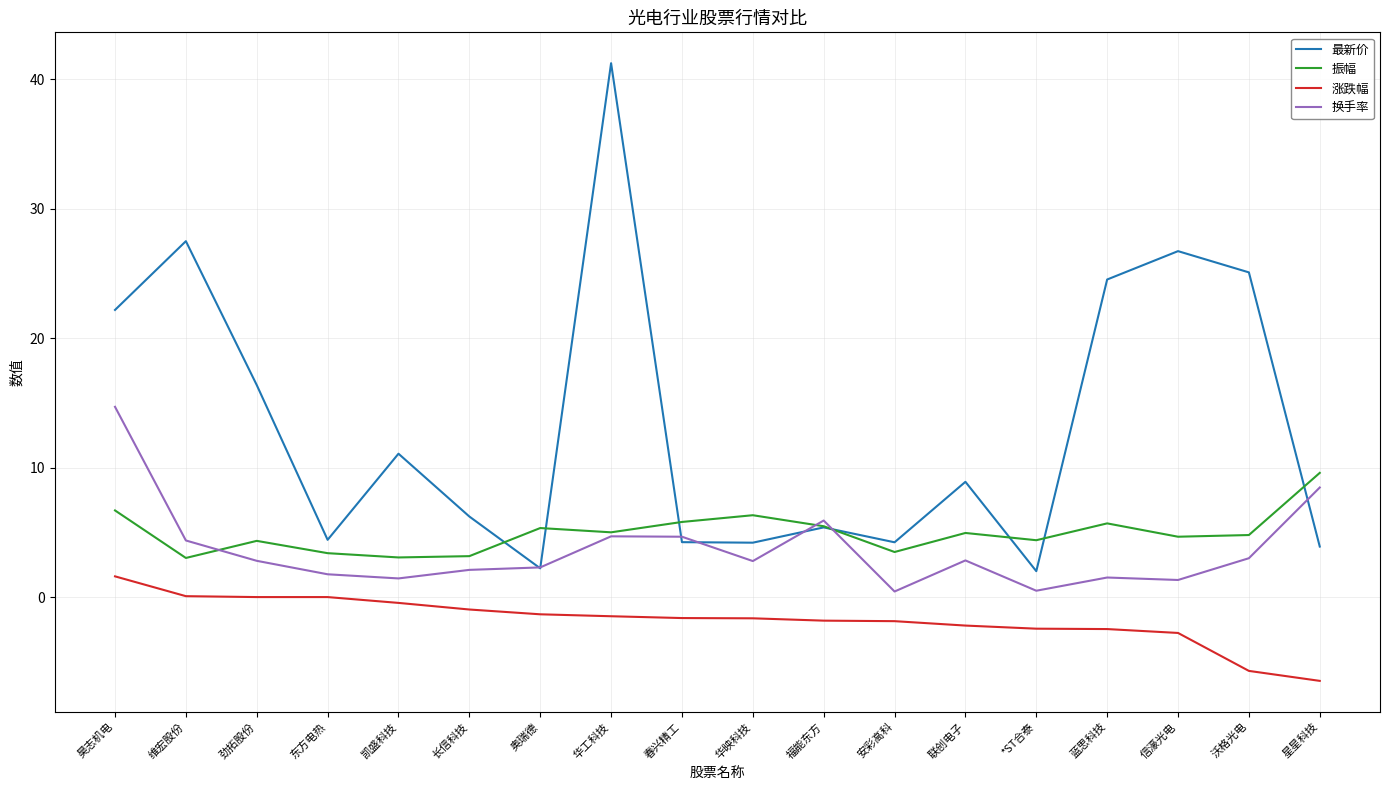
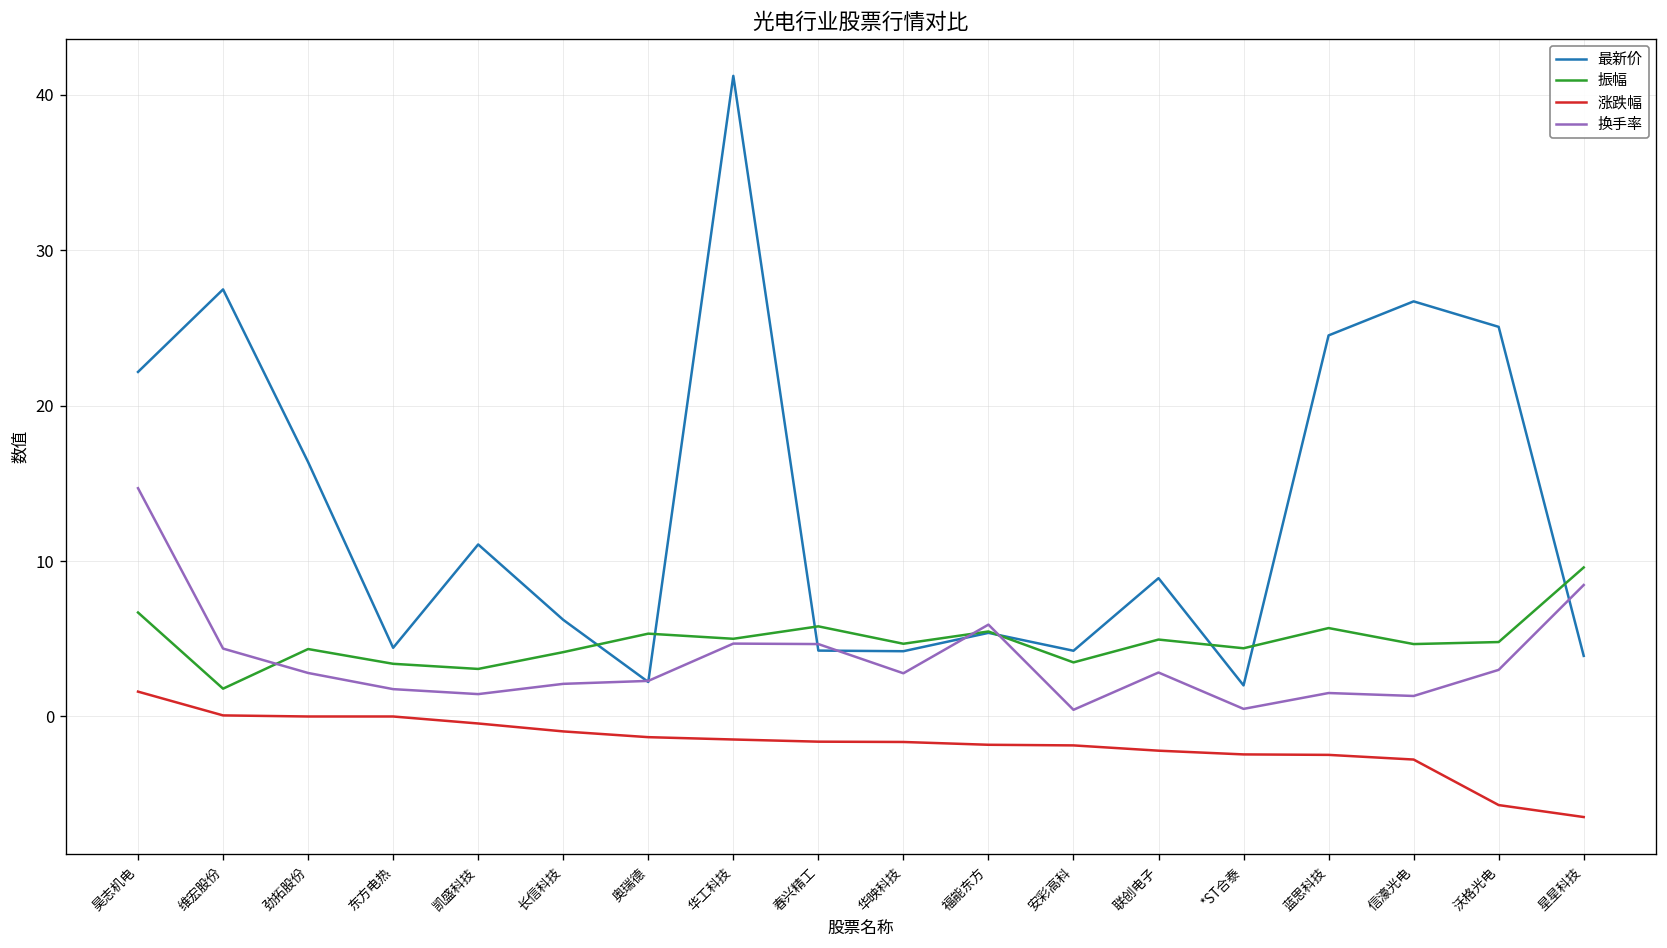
  {
    "最新价": {
      "昊志机电": 22.2,
      "维宏股份": 27.5,
      "劲拓股份": 16.4,
      "东方电热": 4.4,
      "凯盛科技": 11.1,
      "长信科技": 6.2,
      "华工科技": 41.2,
      "春兴精工": 4.2,
      "华映科技": 4.2,
      "安彩高科": 4.2,
      "联创电子": 8.9,
      "*ST合泰": 2.0,
      "蓝思科技": 24.5,
      "信濠光电": 26.7,
      "沃格光电": 25.1,
      "星星科技": 3.9
    },
    "振幅": {
      "昊志机电": 6.7,
-     "维宏股份": 3.0,
+     "维宏股份": 1.8,
      "劲拓股份": 4.3,
      "东方电热": 3.4,
      "凯盛科技": 3.1,
-     "长信科技": 3.2,
+     "长信科技": 4.1,
      "奥瑞德": 5.3,
      "华工科技": 5.0,
      "春兴精工": 5.8,
-     "华映科技": 6.3,
+     "华映科技": 4.7,
      "安彩高科": 3.5,
      "联创电子": 5.0,
      "*ST合泰": 4.4,
      "蓝思科技": 5.7,
      "信濠光电": 4.7,
      "沃格光电": 4.8,
      "星星科技": 9.6
    },
    "涨跌幅": {
      "昊志机电": 1.6,
      "维宏股份": 0.1,
      "劲拓股份": 0.0,
      "东方电热": 0.0,
      "凯盛科技": -0.5,
      "长信科技": -1.0,
      "奥瑞德": -1.3,
      "华工科技": -1.5,
      "春兴精工": -1.6,
      "华映科技": -1.6,
      "福能东方": -1.8,
      "安彩高科": -1.9,
      "联创电子": -2.2,
      "*ST合泰": -2.4,
      "蓝思科技": -2.5,
      "信濠光电": -2.8,
      "沃格光电": -5.7,
      "星星科技": -6.5
    },
    "换手率": {
      "昊志机电": 14.7,
      "维宏股份": 4.4,
      "劲拓股份": 2.8,
      "东方电热": 1.8,
      "凯盛科技": 1.4,
      "长信科技": 2.1,
      "华工科技": 4.7,
      "春兴精工": 4.7,
      "华映科技": 2.8,
      "福能东方": 5.9,
      "安彩高科": 0.4,
      "联创电子": 2.8,
      "*ST合泰": 0.5,
      "蓝思科技": 1.5,
      "信濠光电": 1.3,
      "沃格光电": 3.0,
      "星星科技": 8.5
    }
  }
